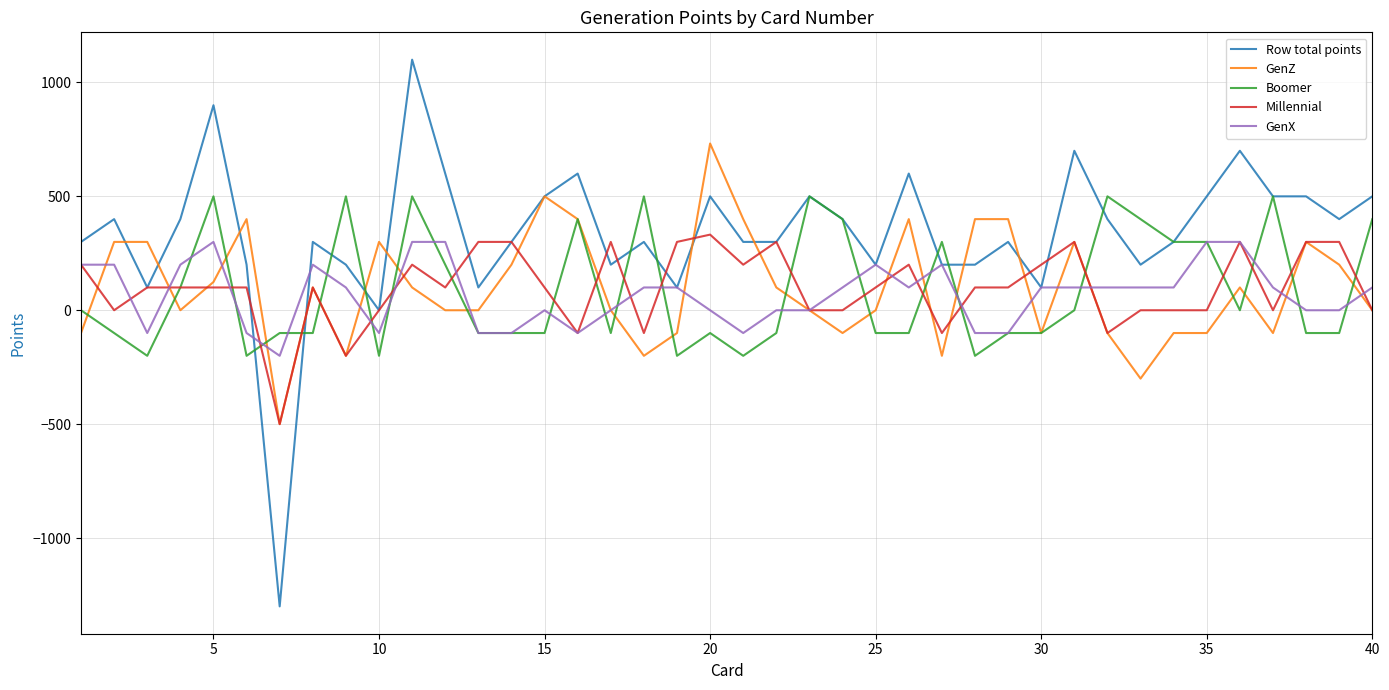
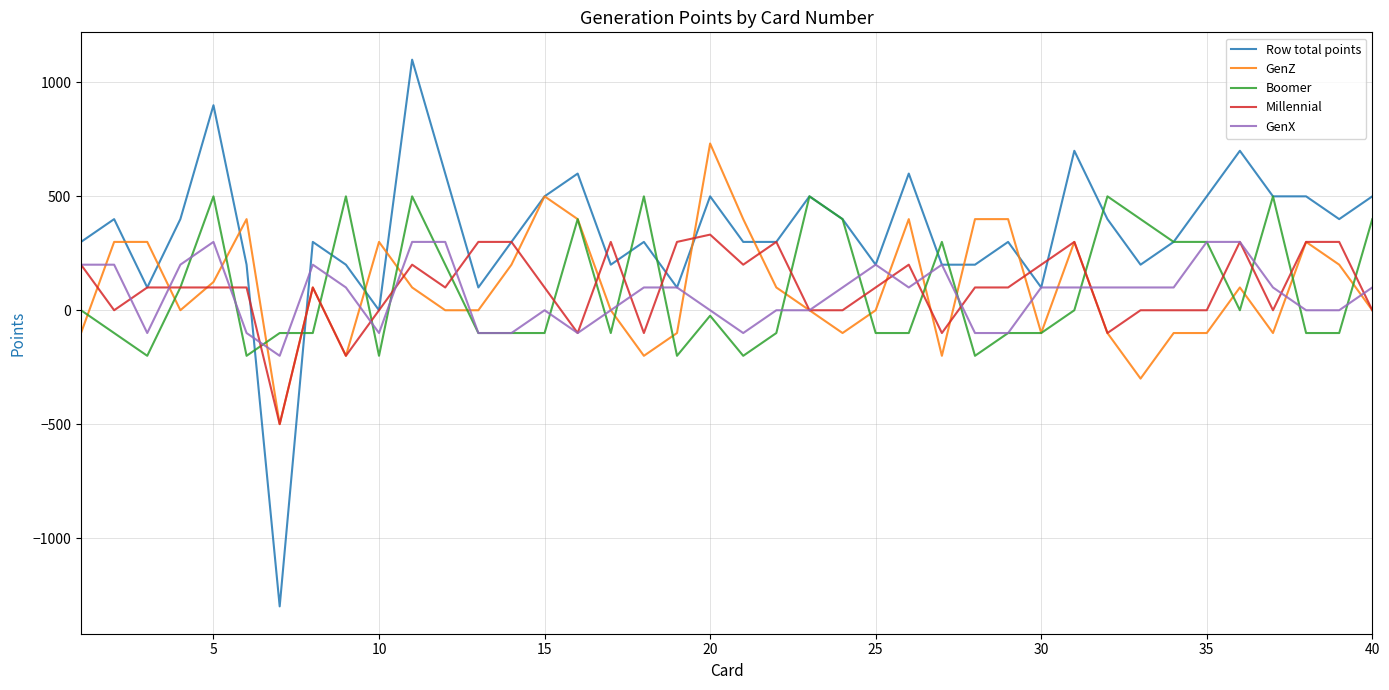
  {
    "Row total points": {
      "5": 900,
      "20": 500,
      "35": 500,
      "40": 500
    },
    "GenZ": {
      "5": 120,
      "10": 300,
      "20": 730,
      "25": 0,
      "35": -100
    },
    "Boomer": {
      "5": 500,
      "10": -200,
      "15": -100,
-     "20": -100,
+     "20": -20,
      "25": -100,
      "40": 400
    },
    "Millennial": {
      "5": 100,
      "15": 100,
      "20": 330,
      "25": 100,
      "30": 200,
      "35": 0
    },
    "GenX": {
      "5": 300,
      "10": -100,
      "15": 0,
      "20": 0,
      "40": 100
    }
  }
